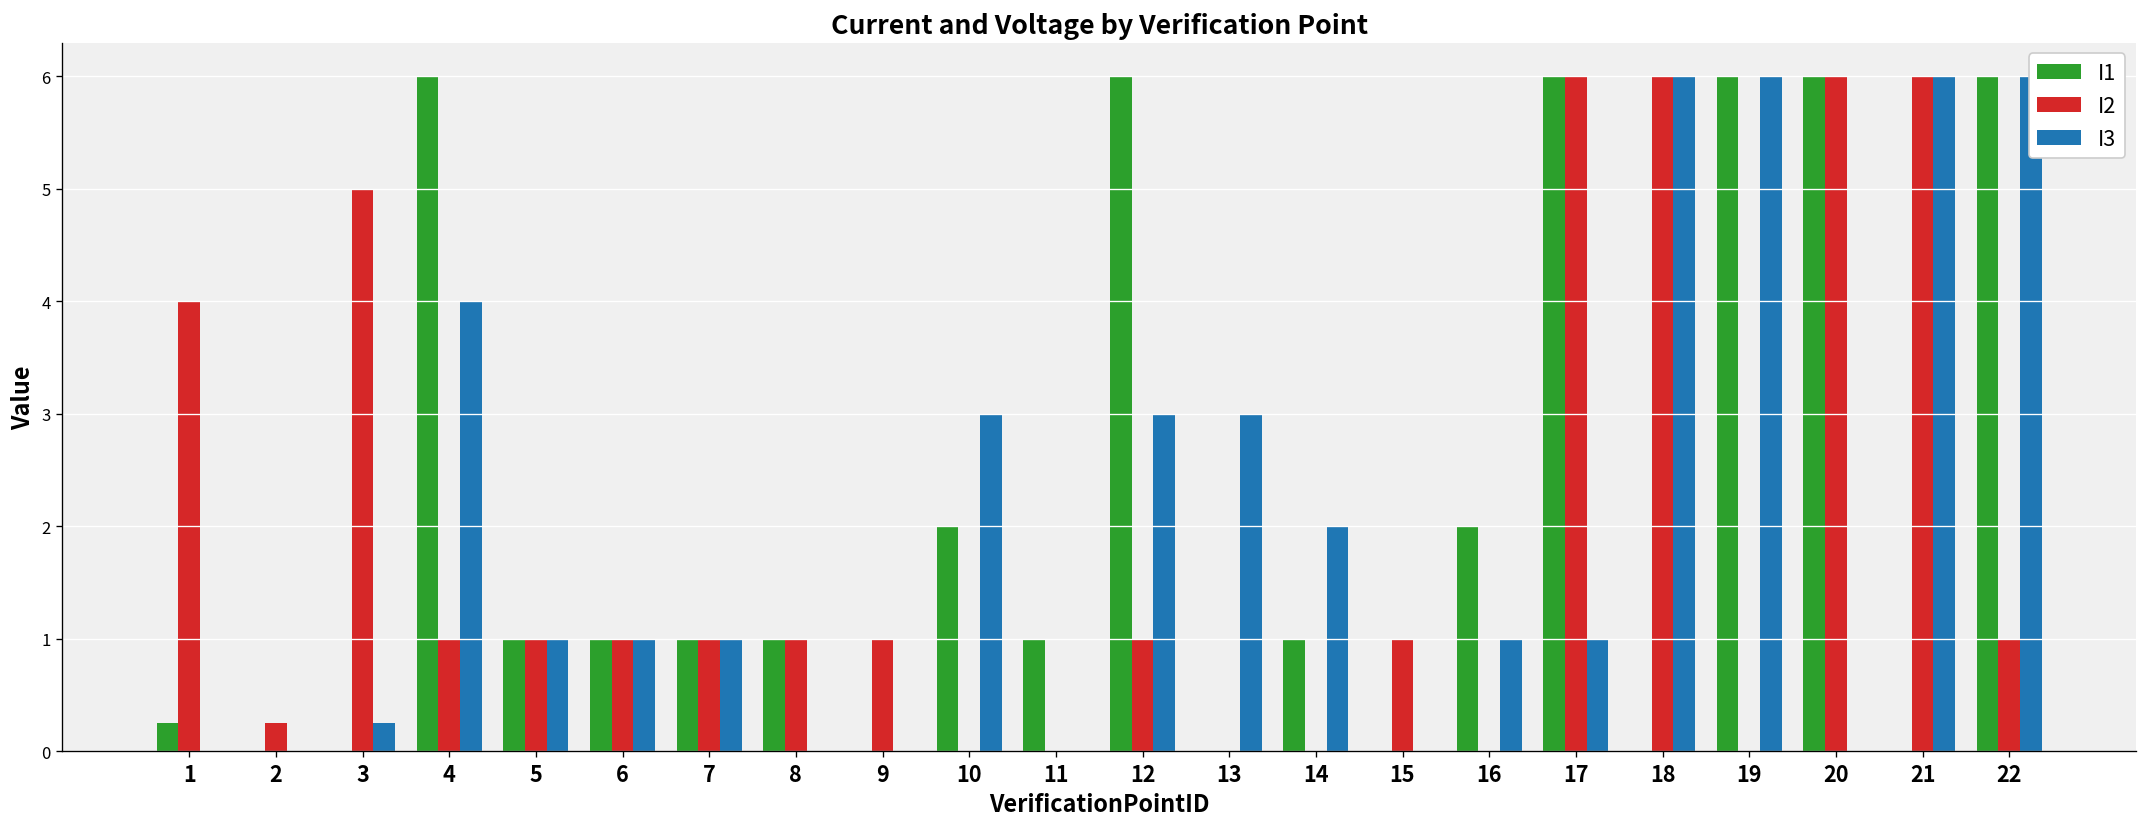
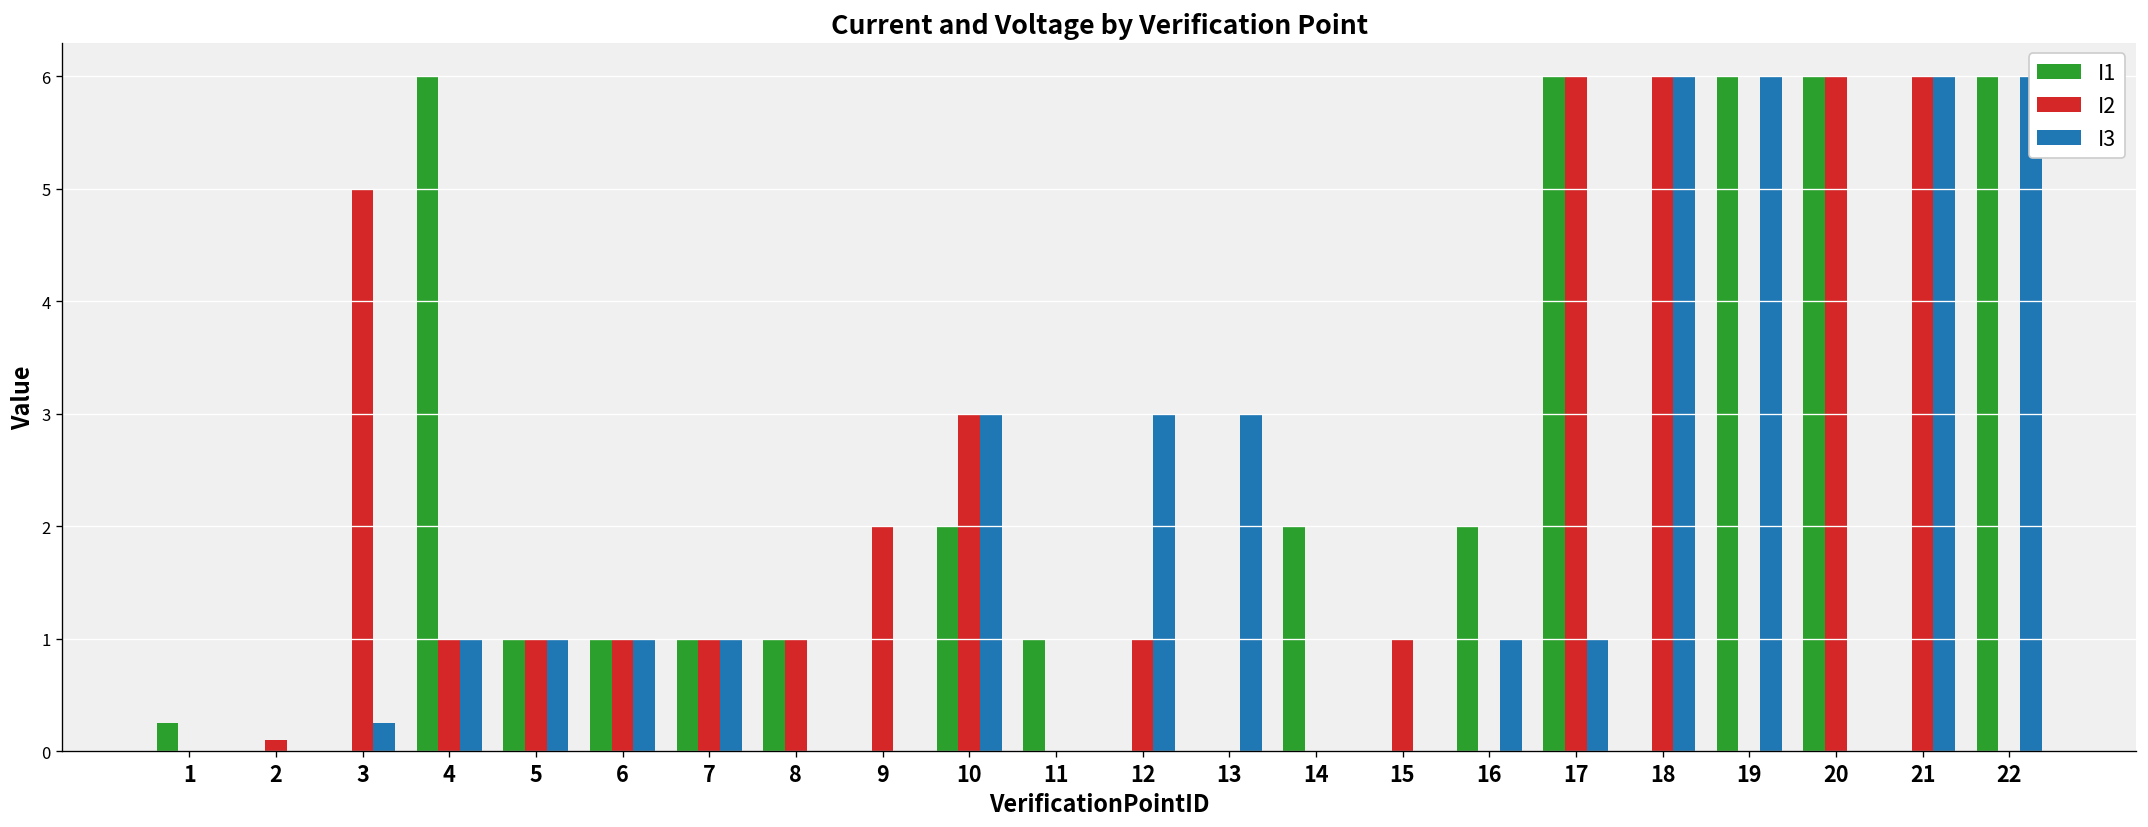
  {
    "I1": {
      "1": 0.3,
      "2": 0,
      "3": 0,
      "4": 6,
      "5": 1,
      "6": 1,
      "7": 1,
      "8": 1,
      "9": 0,
      "10": 2,
      "11": 1,
-     "12": 6,
+     "12": 0,
      "13": 0,
-     "14": 1,
+     "14": 2,
      "15": 0,
      "16": 2,
      "17": 6,
      "18": 0,
      "19": 6,
      "20": 6,
      "21": 0,
      "22": 6
    },
    "I2": {
-     "1": 4,
-     "2": 0.3,
+     "1": 0,
+     "2": 0.1,
      "3": 5.0,
      "4": 1.0,
      "5": 1.0,
      "6": 1.0,
      "7": 1.0,
      "8": 1.0,
-     "9": 1,
-     "10": 0,
+     "9": 2,
+     "10": 3,
      "11": 0.0,
      "12": 1.0,
      "13": 0.0,
      "14": 0.0,
      "15": 1.0,
      "16": 0.0,
      "17": 6.0,
      "18": 6.0,
      "19": 0.0,
      "20": 6.0,
      "21": 6.0,
-     "22": 1
+     "22": 0
    },
    "I3": {
      "1": 0,
      "2": 0,
      "3": 0.3,
-     "4": 4,
+     "4": 1,
      "5": 1,
      "6": 1,
      "7": 1,
      "8": 0,
      "9": 0,
      "10": 3,
      "11": 0,
      "12": 3,
      "13": 3,
-     "14": 2,
+     "14": 0,
      "15": 0,
      "16": 1,
      "17": 1,
      "18": 6,
      "19": 6,
      "20": 0,
      "21": 6
    }
  }
